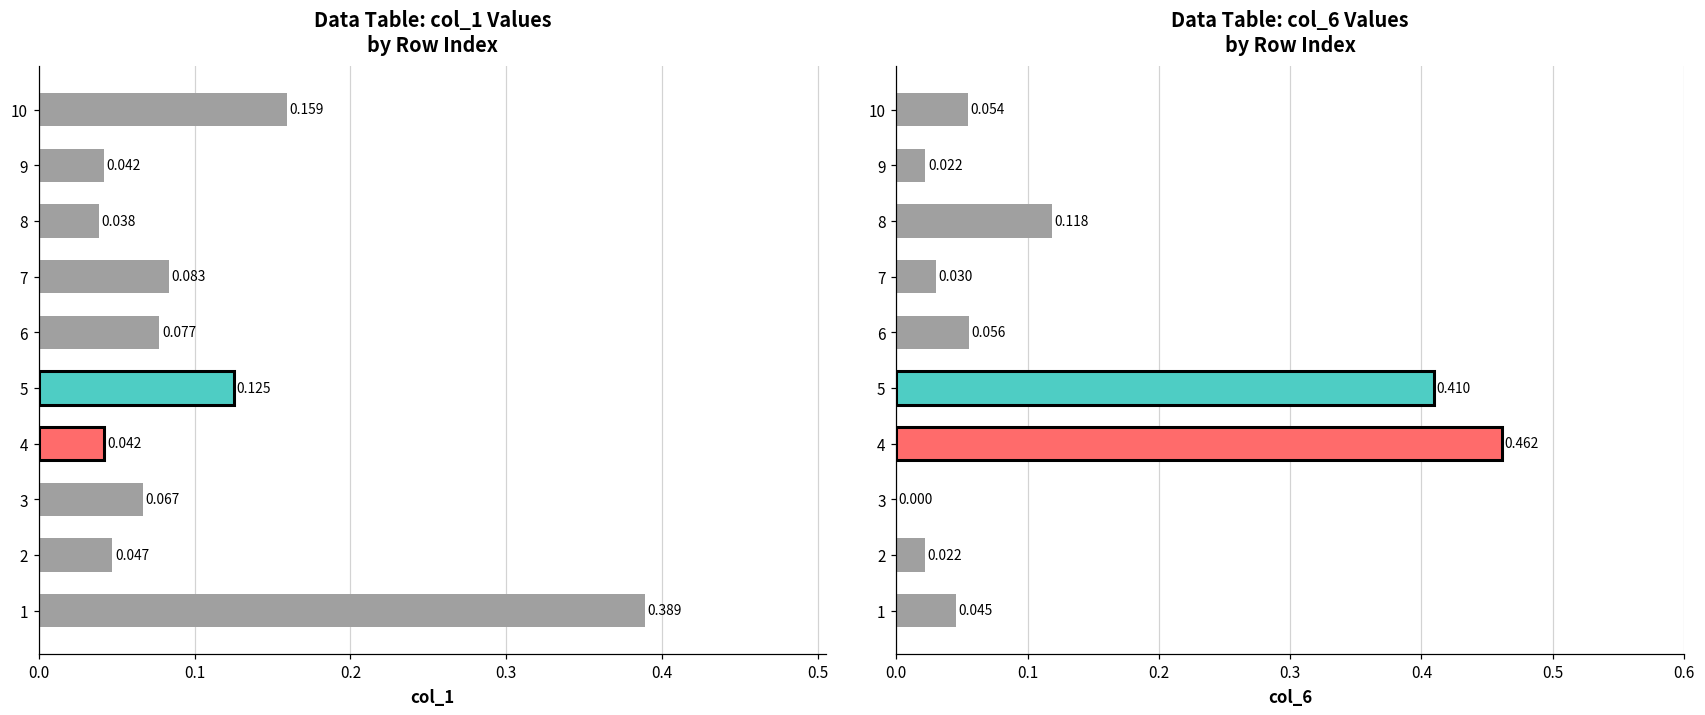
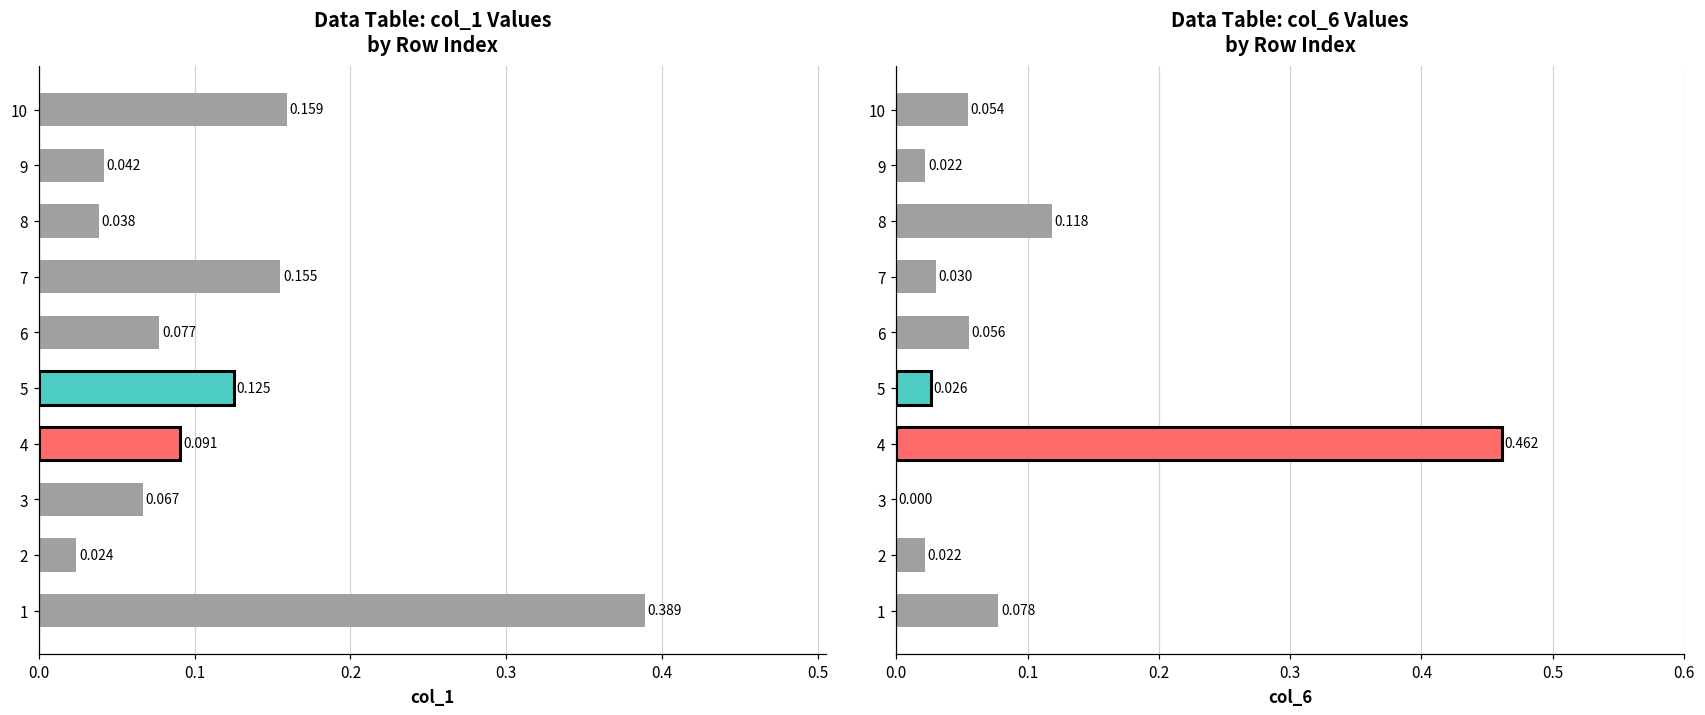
  {
    "Data Table: col_1 Values by Row Index": {
      "10": 0.159,
      "9": 0.042,
      "8": 0.038,
-     "7": 0.083,
+     "7": 0.155,
      "6": 0.077,
      "5": 0.125,
-     "4": 0.042,
+     "4": 0.091,
      "3": 0.067,
-     "2": 0.047,
+     "2": 0.024,
      "1": 0.389
    },
    "Data Table: col_6 Values by Row Index": {
      "10": 0.054,
      "9": 0.022,
      "8": 0.118,
      "7": 0.030,
      "6": 0.056,
-     "5": 0.410,
+     "5": 0.026,
      "4": 0.462,
      "3": 0.000,
      "2": 0.022,
-     "1": 0.045
+     "1": 0.078
    }
  }
